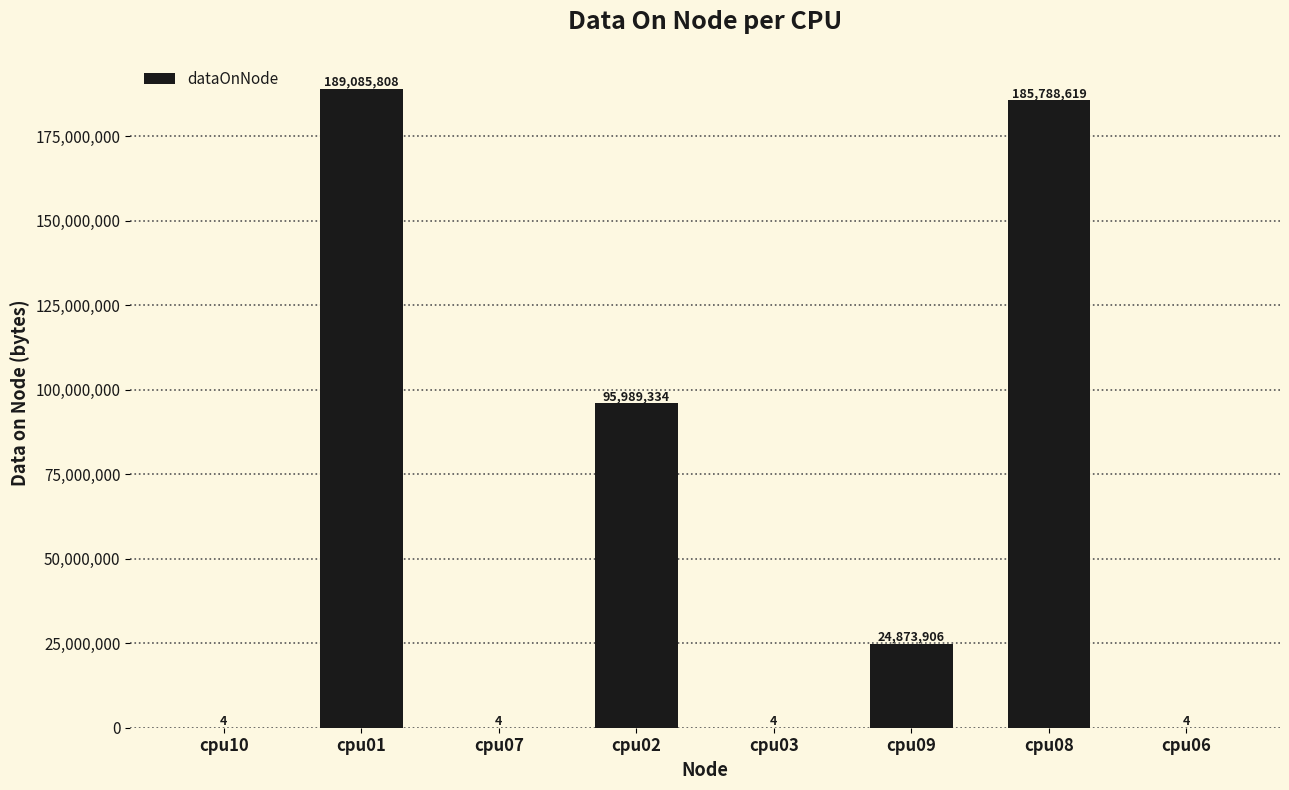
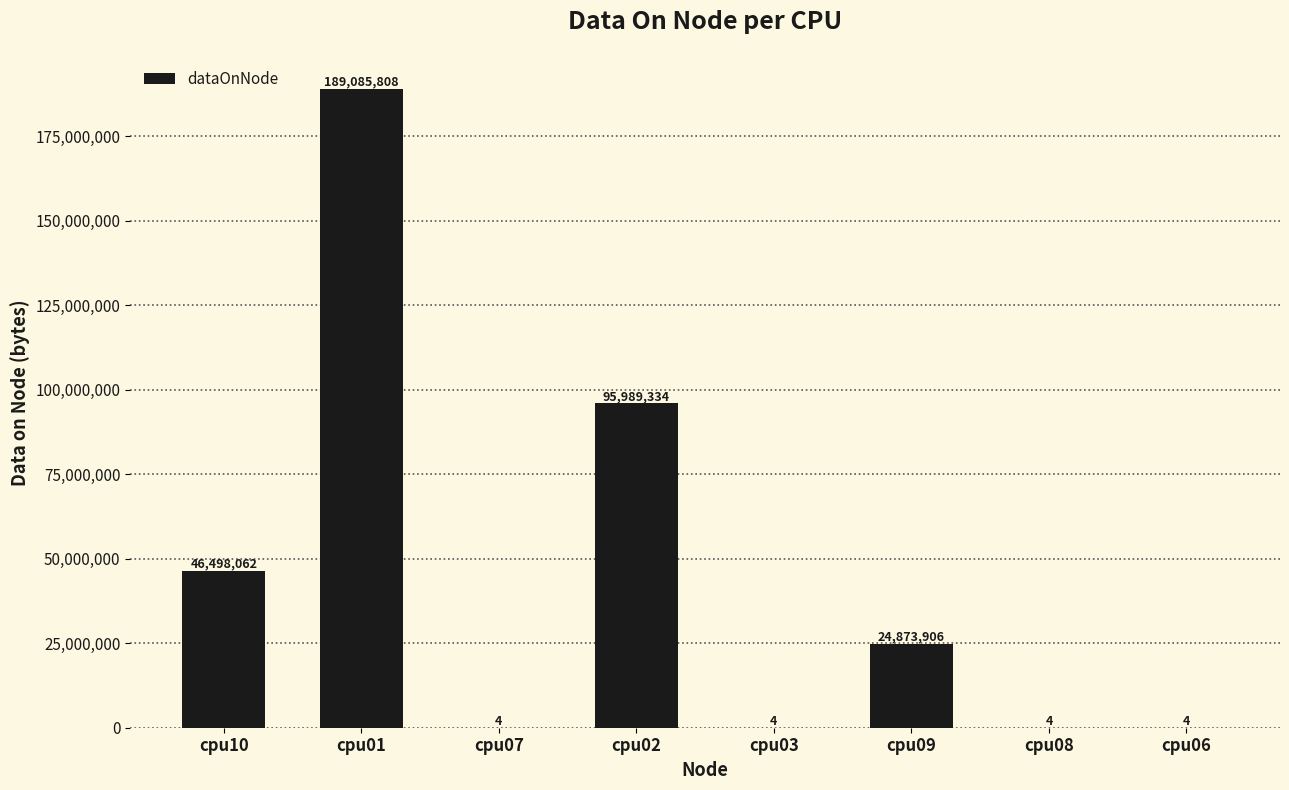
  {
-   "cpu10": "4",
+   "cpu10": "46,498,062",
    "cpu01": "189,085,808",
    "cpu07": "4",
    "cpu02": "95,989,334",
    "cpu03": "4",
    "cpu09": "24,873,906",
-   "cpu08": "185,788,619",
+   "cpu08": "4",
    "cpu06": "4"
  }
